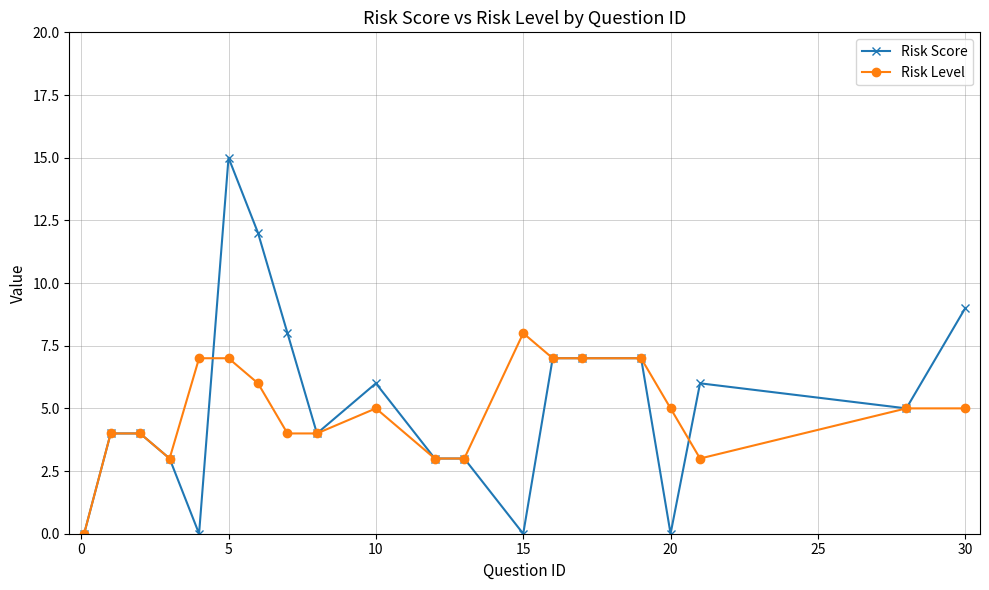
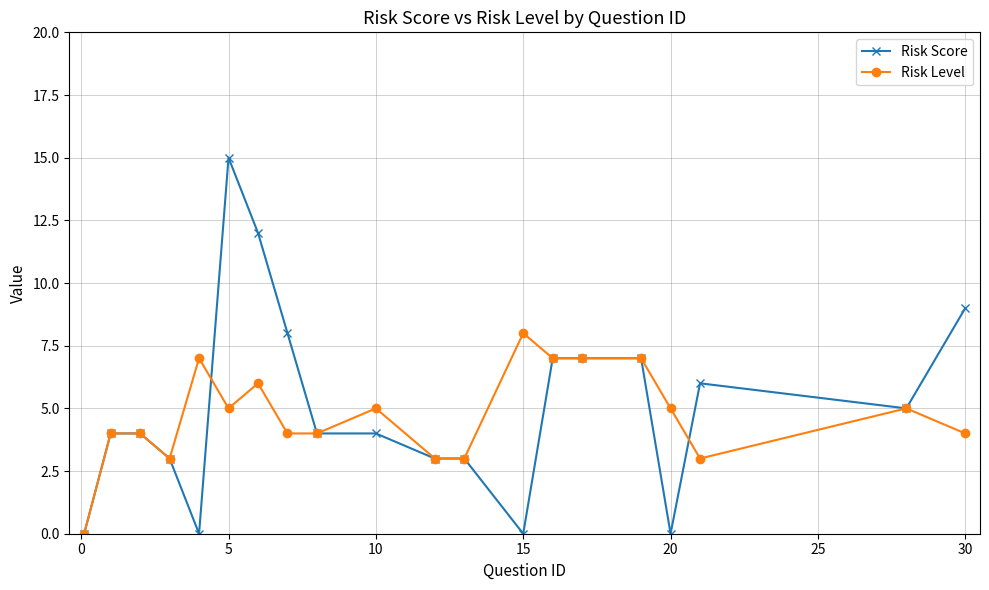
  {
    "Risk Score": {
      "5": 15,
-     "10": 6,
+     "10": 4,
      "15": 0,
      "20": 0,
      "30": 9
    },
    "Risk Level": {
-     "5": 7,
+     "5": 5,
      "10": 5,
      "15": 8,
      "20": 5,
-     "30": 5
+     "30": 4
    }
  }
